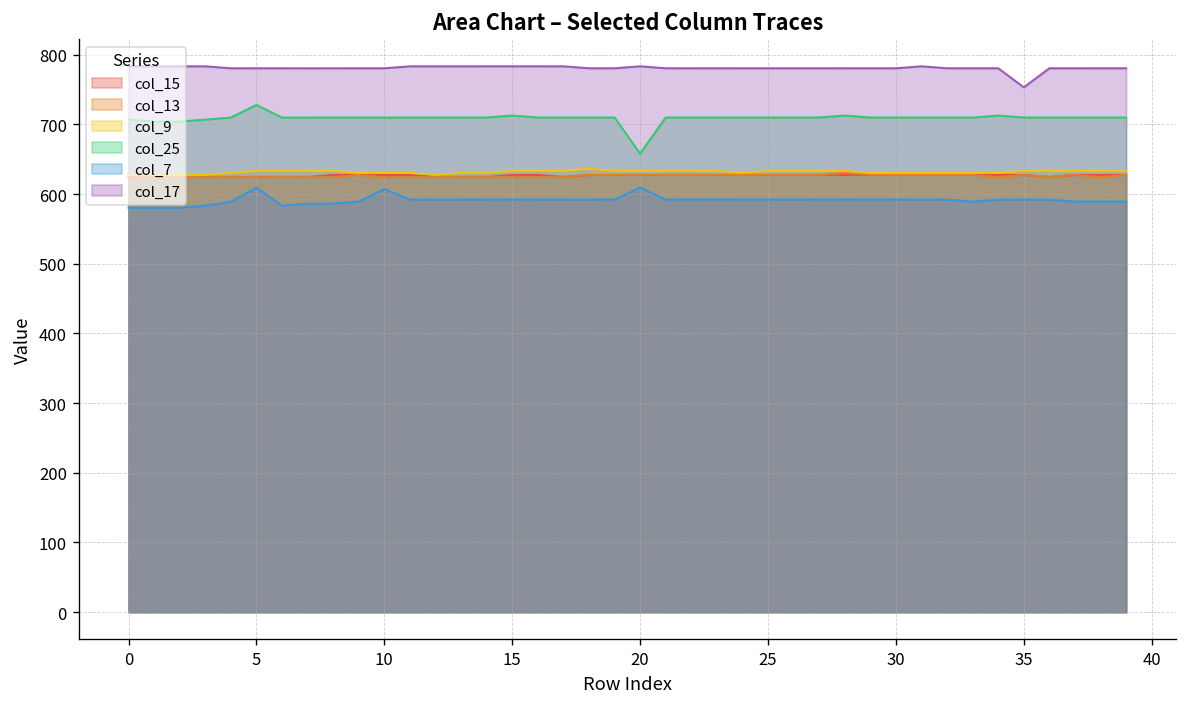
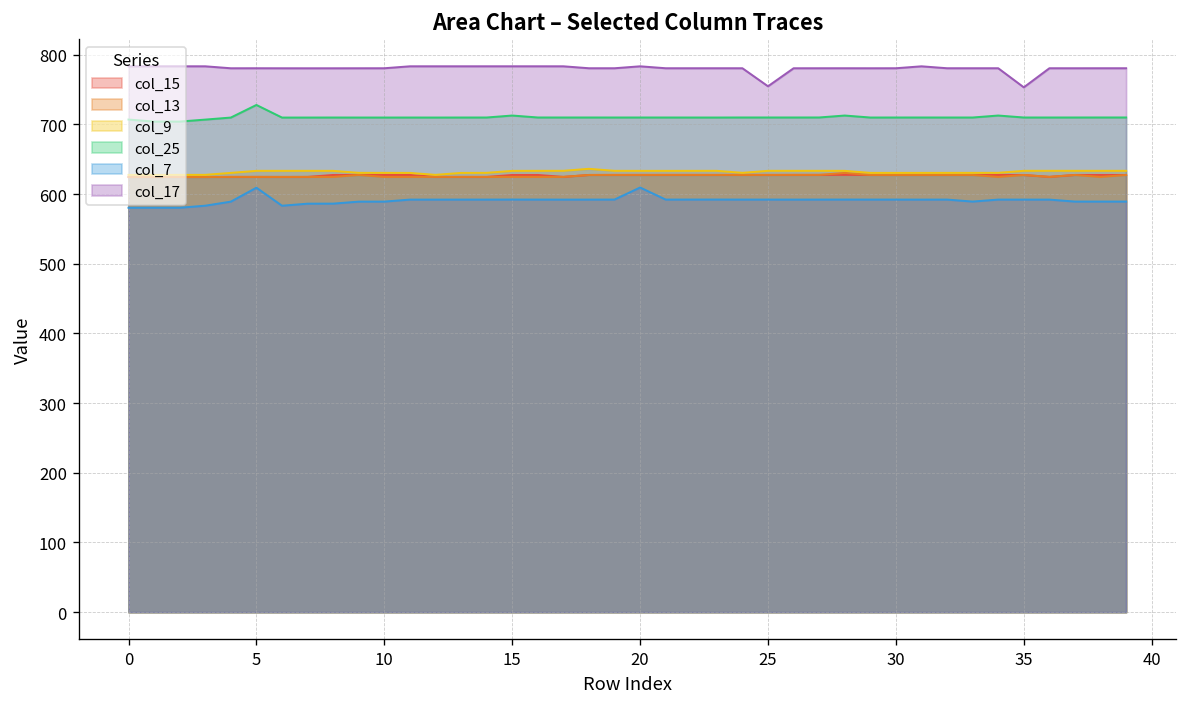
  {
    "col_25": {
      "5": 730,
      "10": 710,
      "15": 710,
-     "20": 660,
+     "20": 710,
      "25": 710,
      "30": 710,
      "35": 710
    },
    "col_7": {
      "5": 610,
-     "10": 610,
+     "10": 590,
      "15": 590,
      "20": 610,
      "25": 590,
      "30": 590,
      "35": 590
    },
    "col_17": {
      "5": 780,
      "10": 780,
      "15": 780,
      "20": 780,
-     "25": 780,
+     "25": 750,
      "30": 780,
      "35": 750
    }
  }
